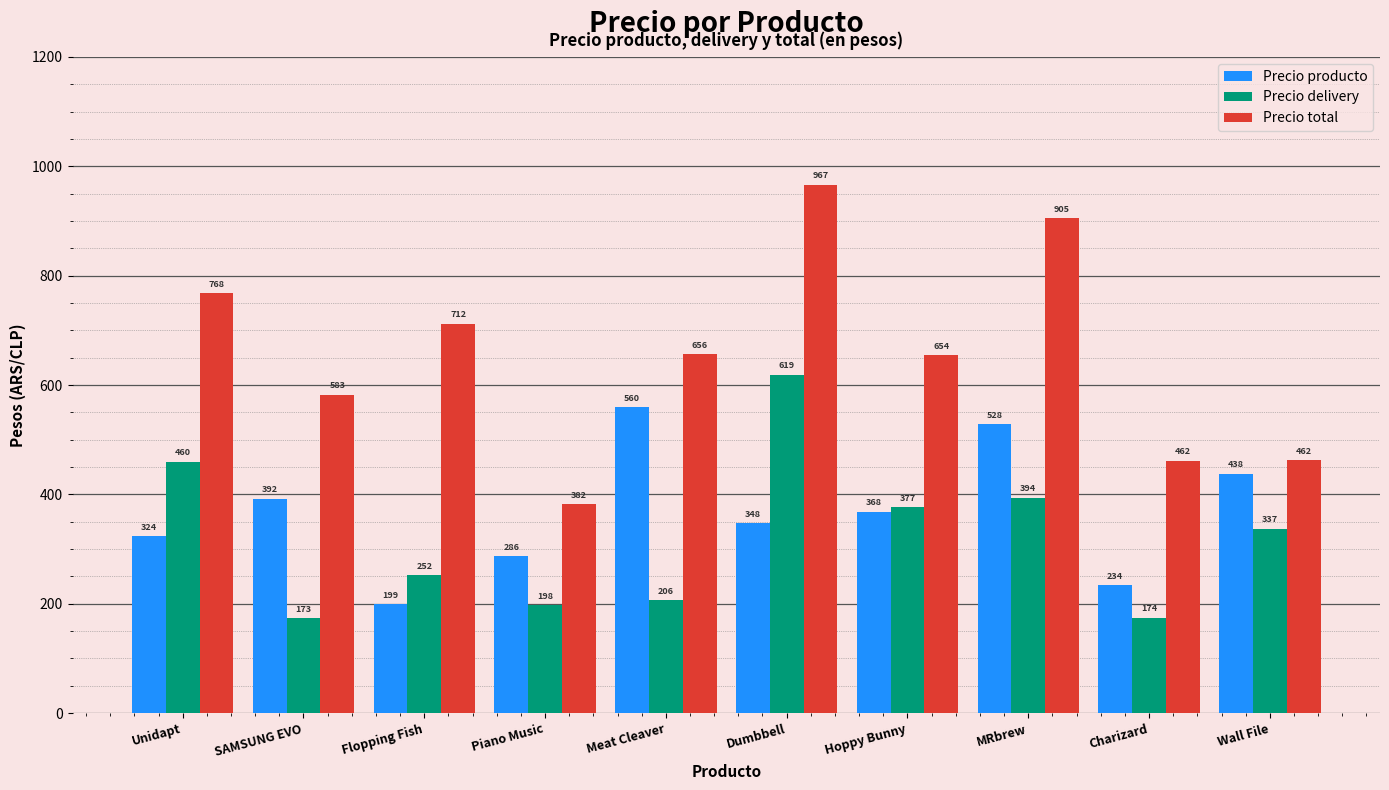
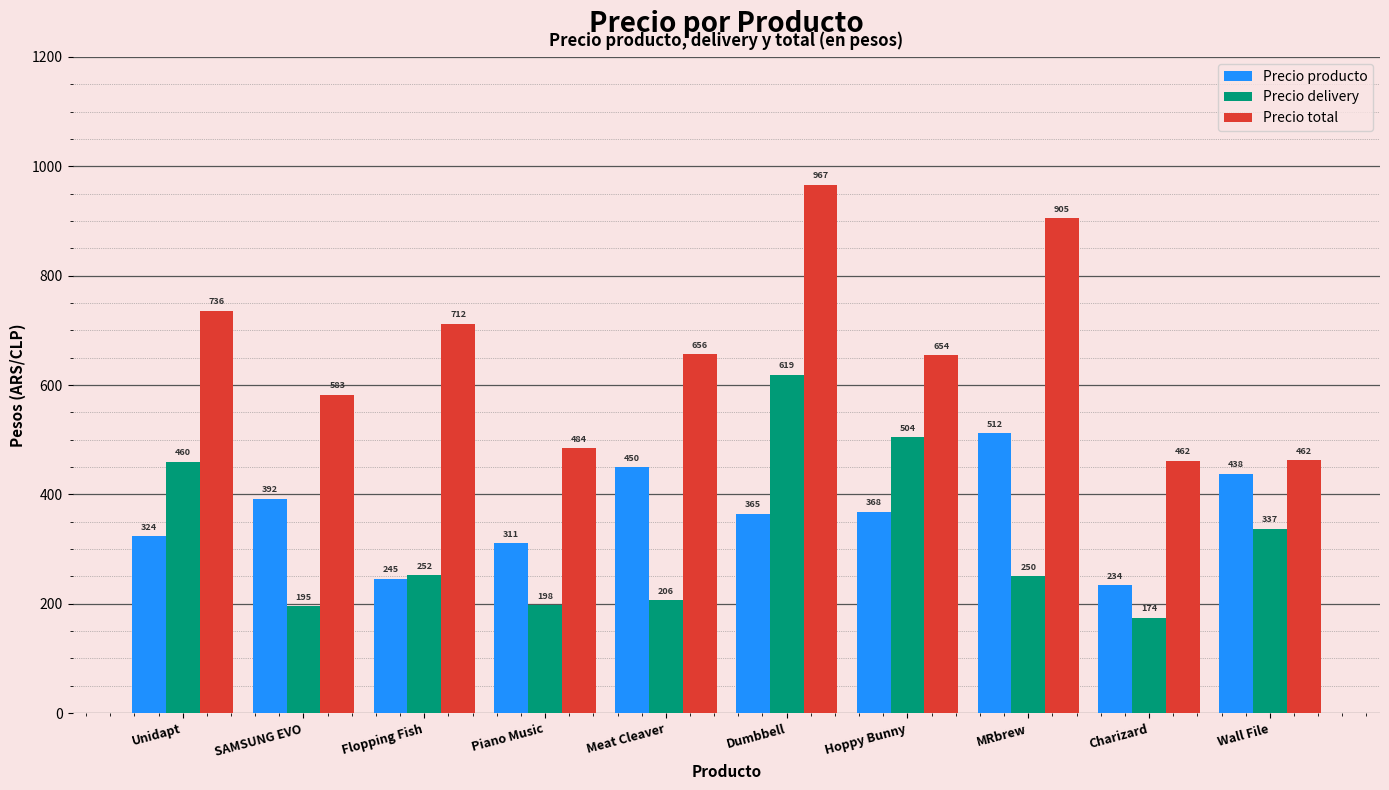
  {
    "Precio producto": {
      "Unidapt": 324,
      "SAMSUNG EVO": 392,
-     "Flopping Fish": 199,
-     "Piano Music": 286,
-     "Meat Cleaver": 560,
-     "Dumbbell": 348,
+     "Flopping Fish": 245,
+     "Piano Music": 311,
+     "Meat Cleaver": 450,
+     "Dumbbell": 365,
      "Hoppy Bunny": 368,
-     "MRbrew": 528,
+     "MRbrew": 512,
      "Charizard": 234,
      "Wall File": 438
    },
    "Precio delivery": {
      "Unidapt": 460,
-     "SAMSUNG EVO": 173,
+     "SAMSUNG EVO": 195,
      "Flopping Fish": 252,
      "Piano Music": 198,
      "Meat Cleaver": 206,
      "Dumbbell": 619,
-     "Hoppy Bunny": 377,
-     "MRbrew": 394,
+     "Hoppy Bunny": 504,
+     "MRbrew": 250,
      "Charizard": 174,
      "Wall File": 337
    },
    "Precio total": {
-     "Unidapt": 768,
+     "Unidapt": 736,
      "SAMSUNG EVO": 583,
      "Flopping Fish": 712,
-     "Piano Music": 382,
+     "Piano Music": 484,
      "Meat Cleaver": 656,
      "Dumbbell": 967,
      "Hoppy Bunny": 654,
      "MRbrew": 905,
      "Charizard": 462,
      "Wall File": 462
    }
  }
